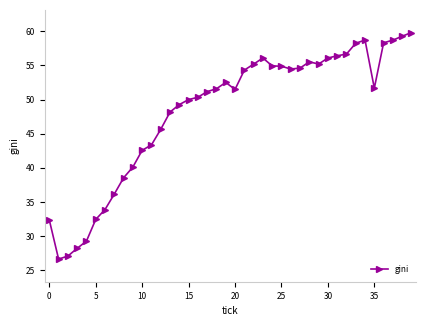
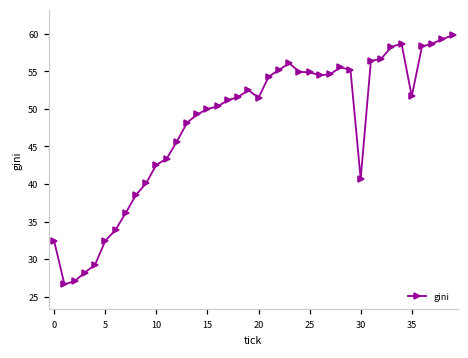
  {
    "0": 32,
    "5": 32,
    "10": 43,
    "15": 50,
    "20": 51,
    "25": 55,
-   "30": 56,
+   "30": 41,
    "35": 52
  }
